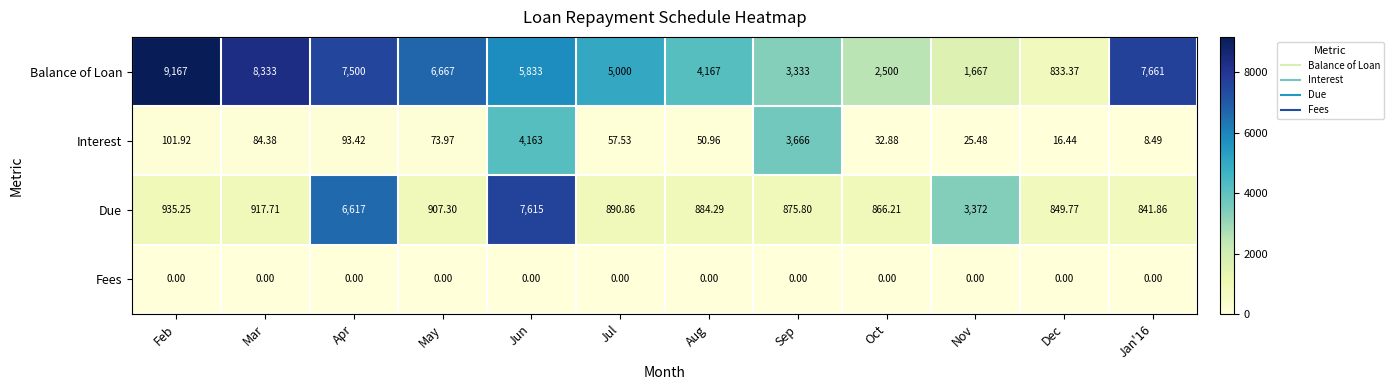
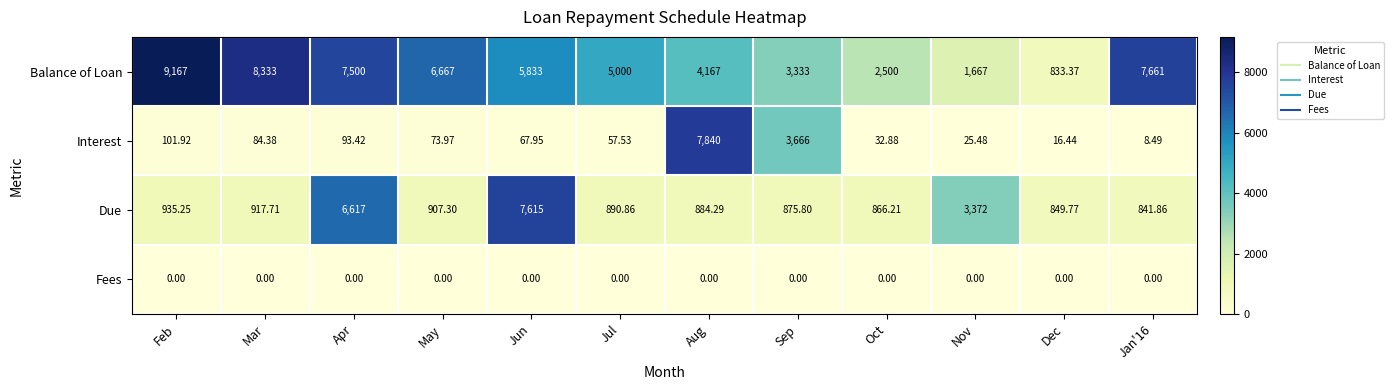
  {
    "Balance of Loan": {
      "Feb": "9,167",
      "Mar": "8,333",
      "Apr": "7,500",
      "May": "6,667",
      "Jun": "5,833",
      "Jul": "5,000",
      "Aug": "4,167",
      "Sep": "3,333",
      "Oct": "2,500",
      "Nov": "1,667",
      "Dec": "833.37",
      "Jan'16": "7,661"
    },
    "Interest": {
      "Feb": "101.92",
      "Mar": "84.38",
      "Apr": "93.42",
      "May": "73.97",
-     "Jun": "4,163",
+     "Jun": "67.95",
      "Jul": "57.53",
-     "Aug": "50.96",
+     "Aug": "7,840",
      "Sep": "3,666",
      "Oct": "32.88",
      "Nov": "25.48",
      "Dec": "16.44",
      "Jan'16": "8.49"
    },
    "Due": {
      "Feb": "935.25",
      "Mar": "917.71",
      "Apr": "6,617",
      "May": "907.30",
      "Jun": "7,615",
      "Jul": "890.86",
      "Aug": "884.29",
      "Sep": "875.80",
      "Oct": "866.21",
      "Nov": "3,372",
      "Dec": "849.77",
      "Jan'16": "841.86"
    },
    "Fees": {
      "Feb": "0.00",
      "Mar": "0.00",
      "Apr": "0.00",
      "May": "0.00",
      "Jun": "0.00",
      "Jul": "0.00",
      "Aug": "0.00",
      "Sep": "0.00",
      "Oct": "0.00",
      "Nov": "0.00",
      "Dec": "0.00",
      "Jan'16": "0.00"
    }
  }
